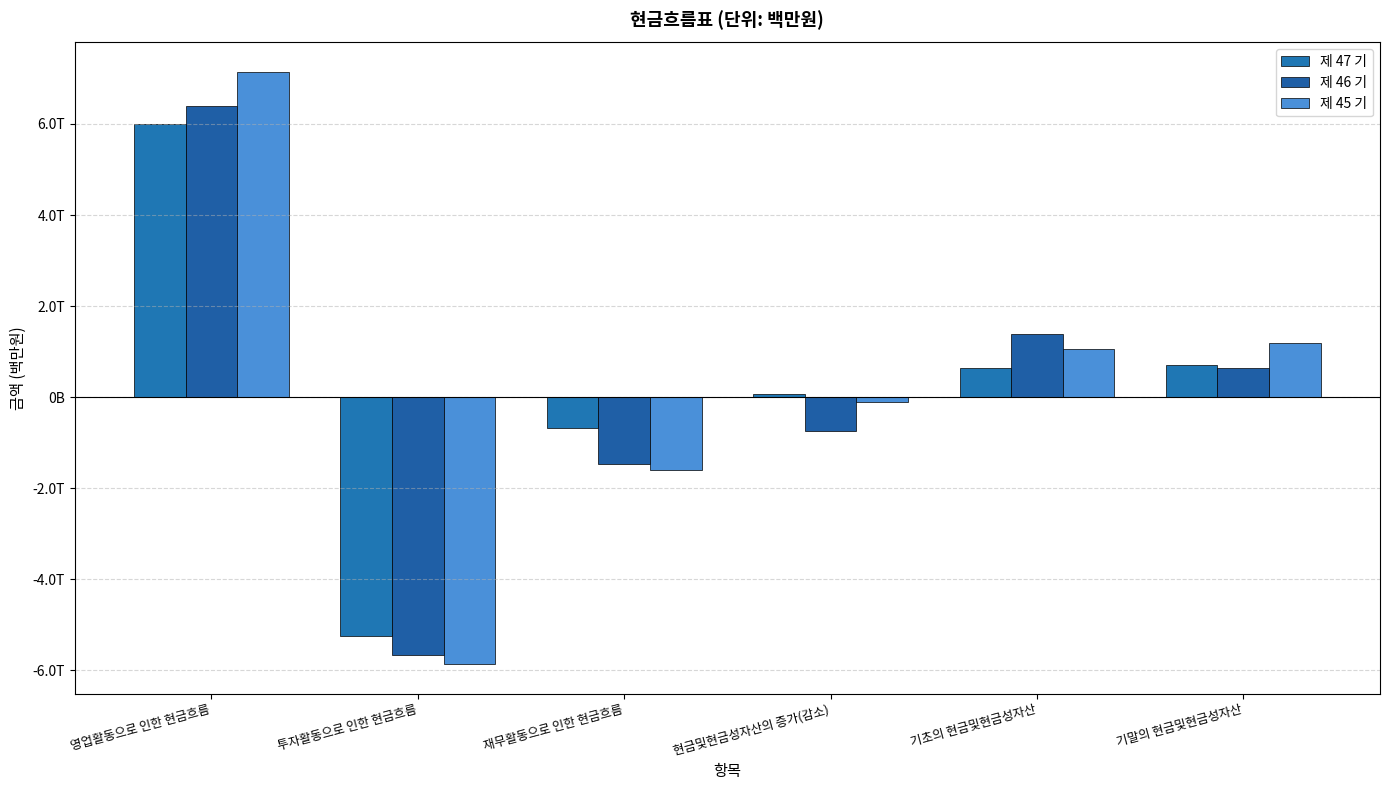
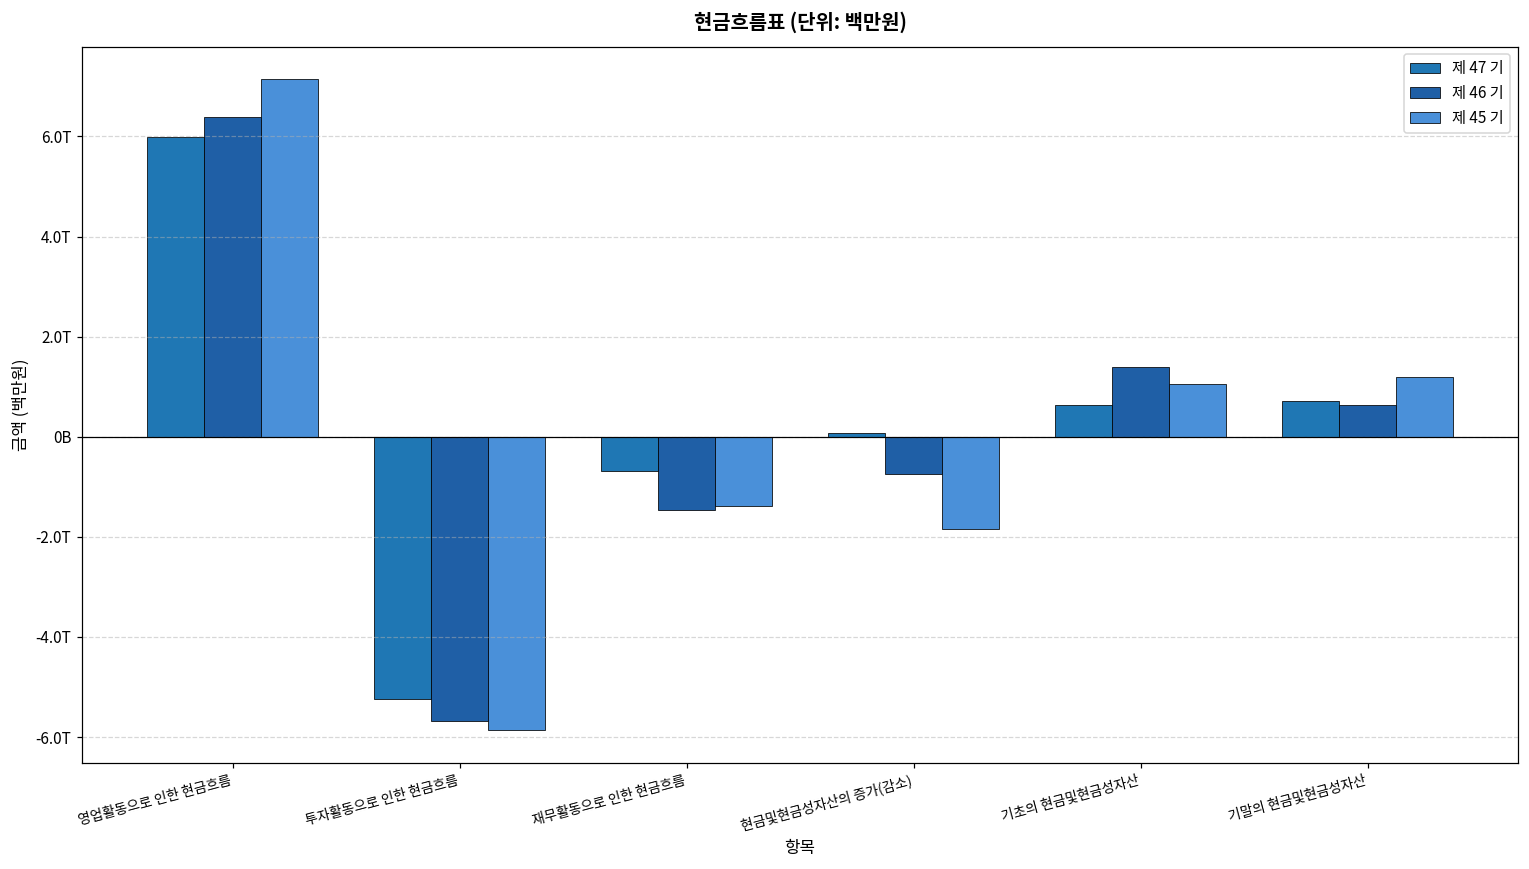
  {
    "제 45 기": {
      "영업활동으로 인한 현금흐름": "7.1T",
      "투자활동으로 인한 현금흐름": "-5.9T",
-     "재무활동으로 인한 현금흐름": "-1.6T",
-     "현금및현금성자산의 증가(감소)": "-0.1T",
+     "재무활동으로 인한 현금흐름": "-1.4T",
+     "현금및현금성자산의 증가(감소)": "-1.8T",
      "기초의 현금및현금성자산": "1.0T",
      "기말의 현금및현금성자산": "1.2T"
    }
  }
